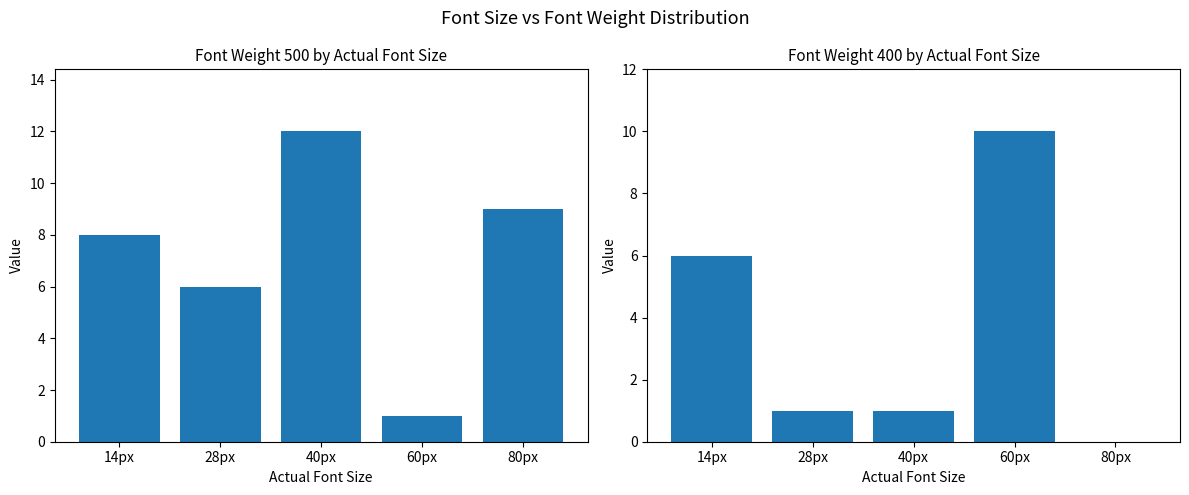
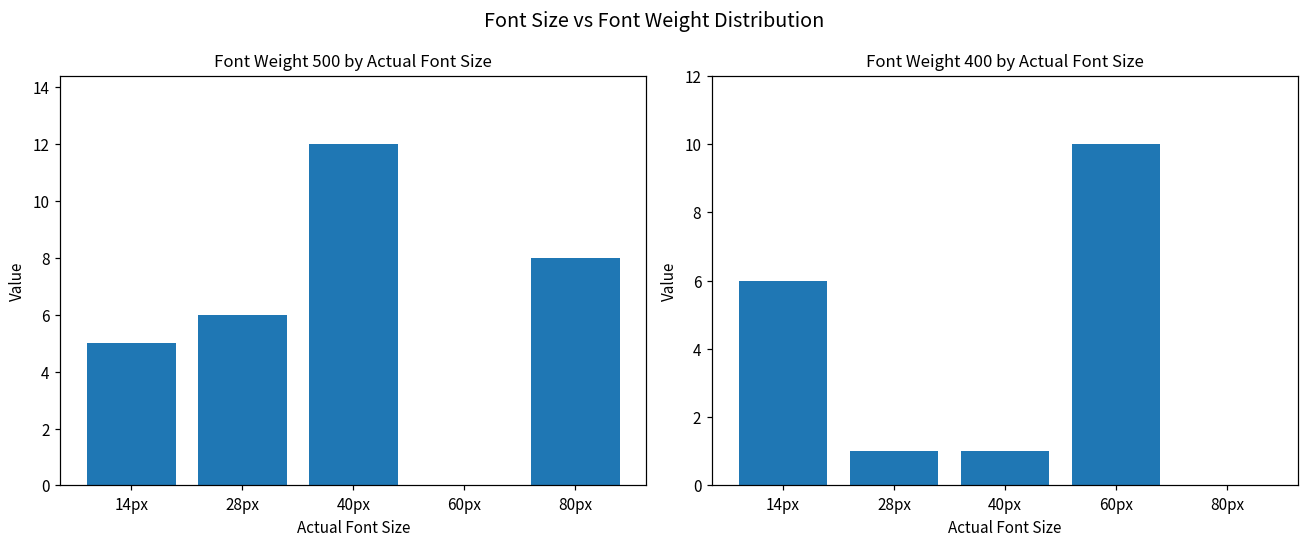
  {
    "Font Weight 500 by Actual Font Size": {
-     "14px": 8,
+     "14px": 5,
      "28px": 6,
      "40px": 12,
-     "60px": 1,
-     "80px": 9
+     "60px": 0,
+     "80px": 8
    },
    "Font Weight 400 by Actual Font Size": {
      "14px": 6.0,
      "28px": 1.0,
      "40px": 1.0,
      "60px": 10.0,
      "80px": 0.0
    }
  }
